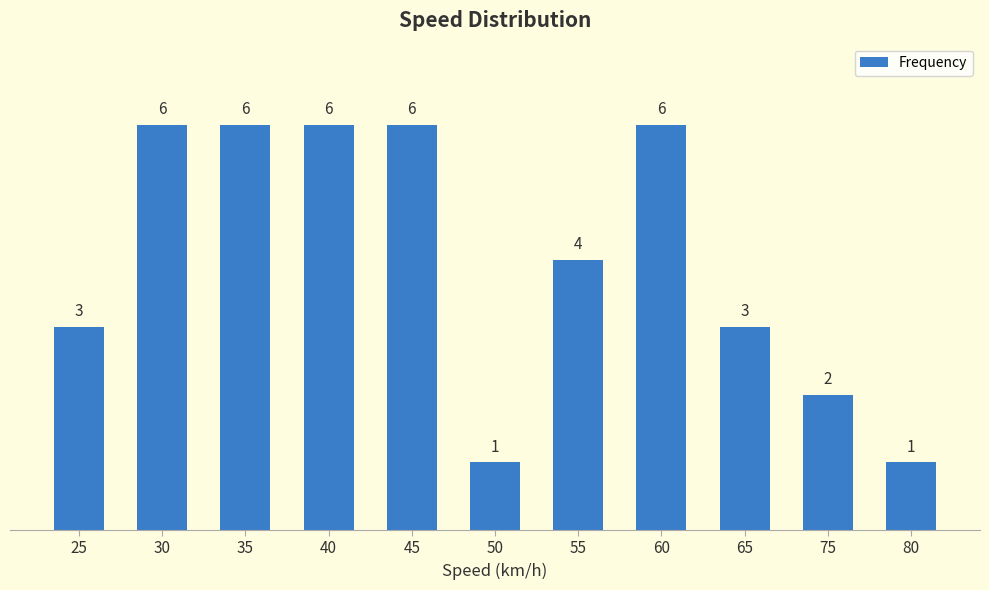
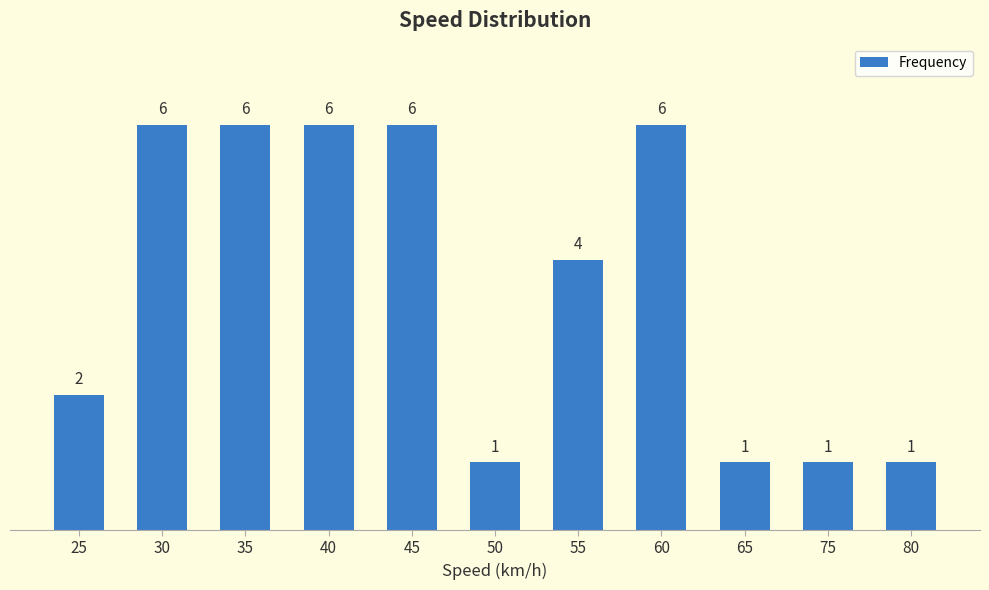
  {
-   "25": 3,
+   "25": 2,
    "30": 6,
    "35": 6,
    "40": 6,
    "45": 6,
    "50": 1,
    "55": 4,
    "60": 6,
-   "65": 3,
-   "75": 2,
+   "65": 1,
+   "75": 1,
    "80": 1
  }
